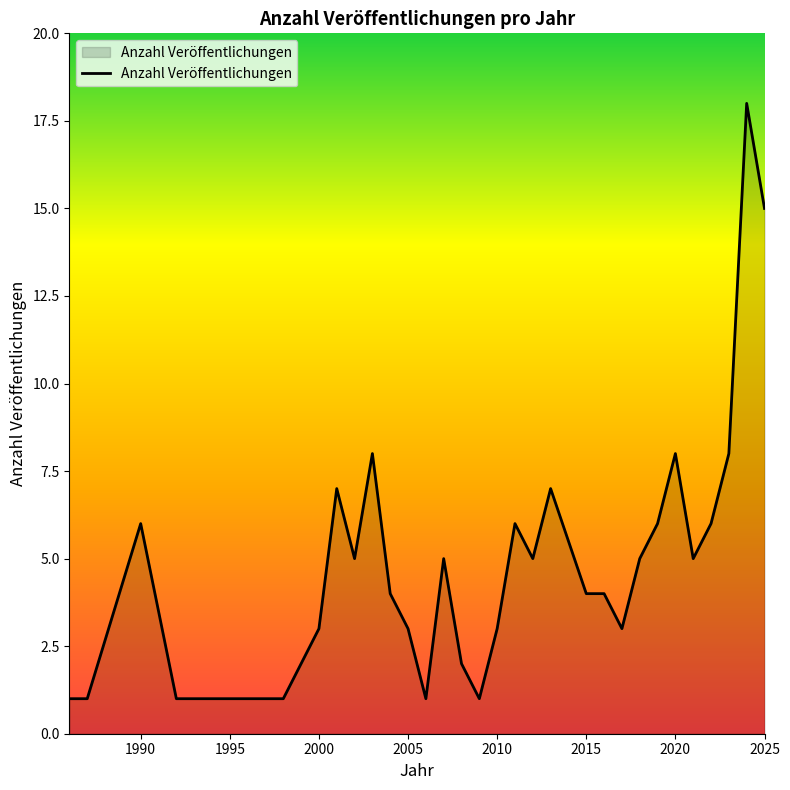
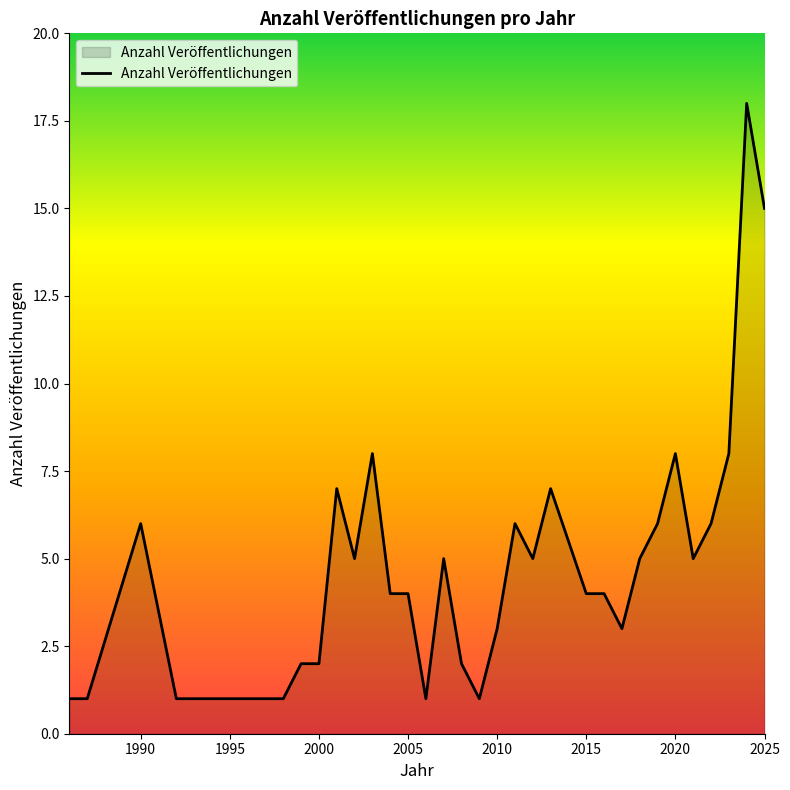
  {
    "1990": 6,
    "1995": 1,
-   "2000": 3,
-   "2005": 3,
+   "2000": 2,
+   "2005": 4,
    "2010": 3,
    "2015": 4,
    "2020": 8,
    "2025": 15
  }
